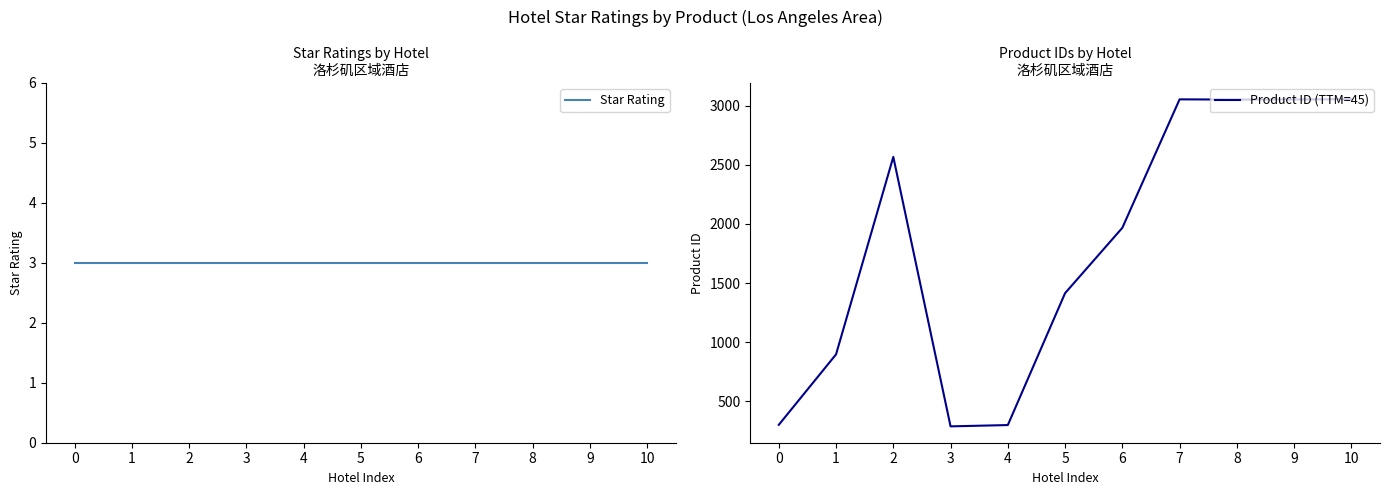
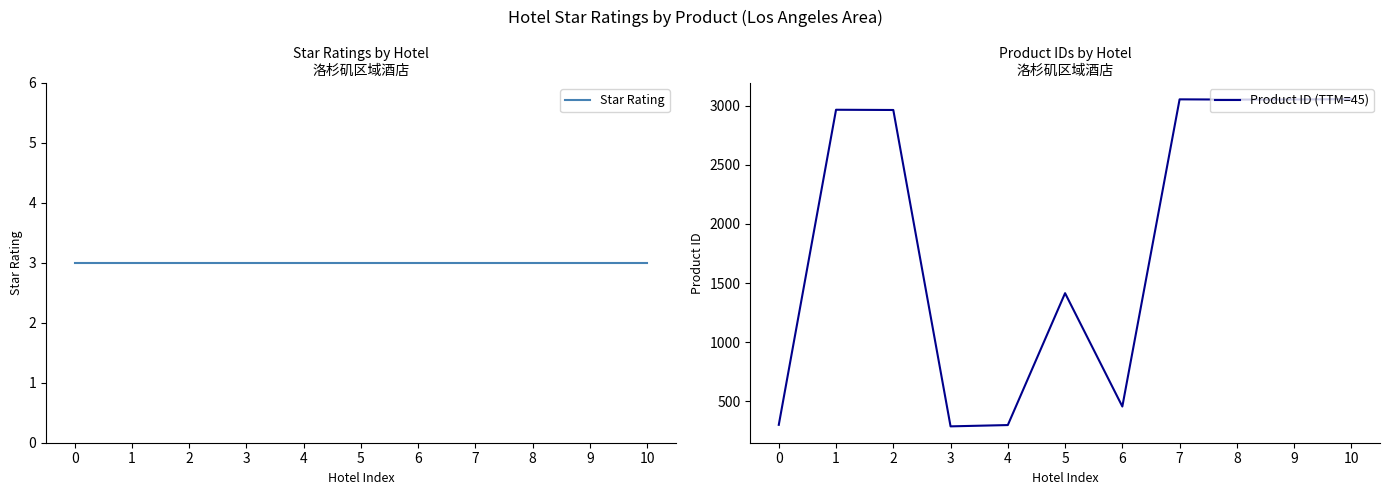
  {
    "Star Ratings by Hotel 洛杉矶区域酒店": {
      "0": 3.0,
      "1": 3.0,
      "2": 3.0,
      "3": 3.0,
      "4": 3.0,
      "5": 3.0,
      "6": 3.0,
      "7": 3.0,
      "8": 3.0,
      "9": 3.0,
      "10": 3.0
    },
    "Product IDs by Hotel 洛杉矶区域酒店": {
      "0": 300,
-     "1": 900,
-     "2": 2570,
+     "1": 2970,
+     "2": 2960,
      "3": 290,
      "4": 300,
      "5": 1410,
-     "6": 1970,
+     "6": 460,
      "7": 3050
    }
  }
